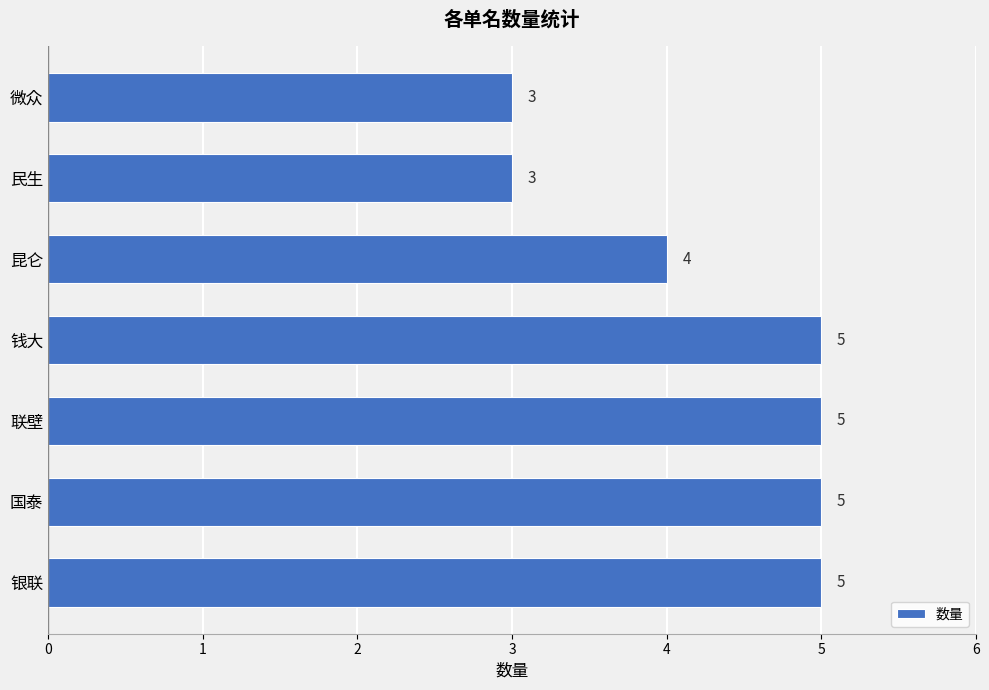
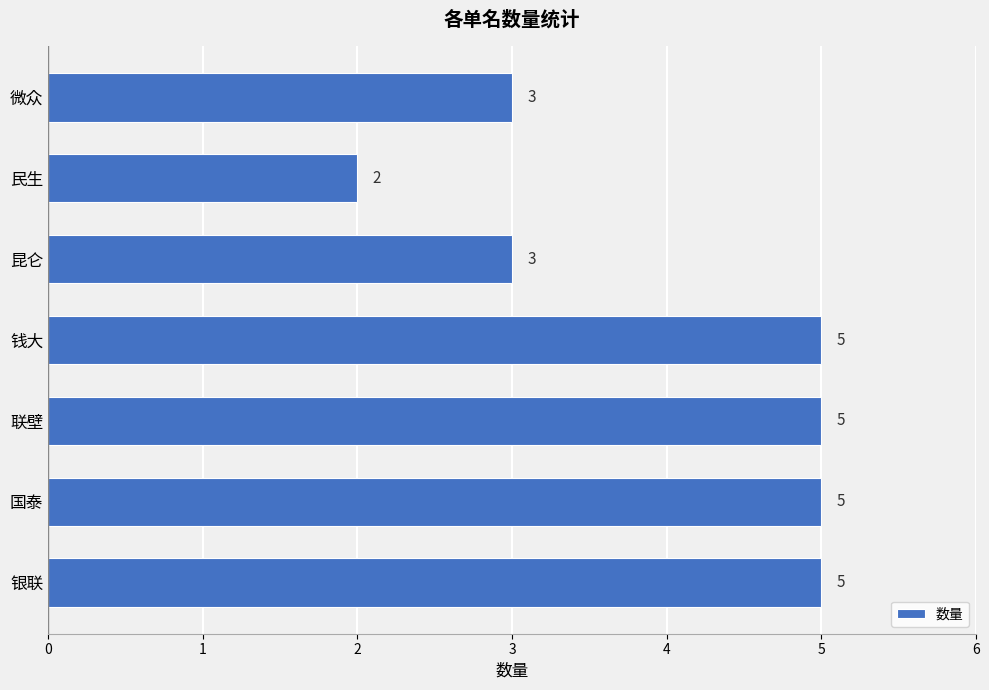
  {
    "微众": 3,
-   "民生": 3,
-   "昆仑": 4,
+   "民生": 2,
+   "昆仑": 3,
    "钱大": 5,
    "联壁": 5,
    "国泰": 5,
    "银联": 5
  }
